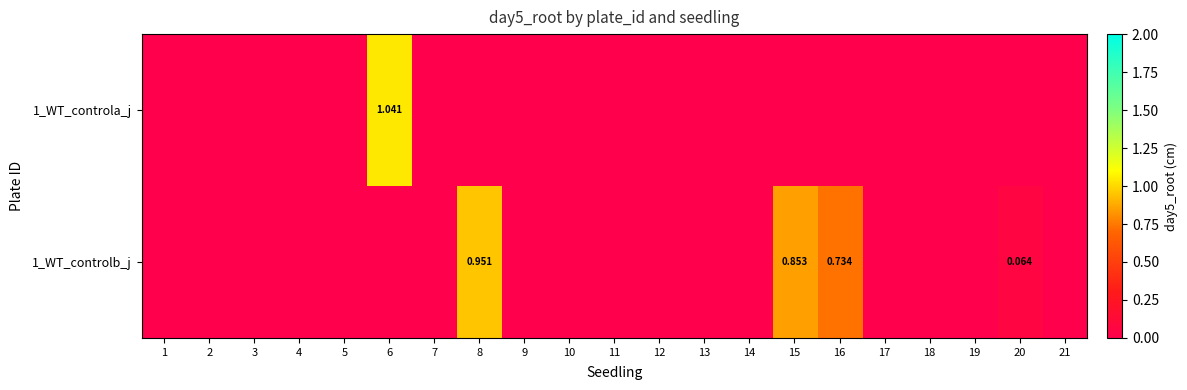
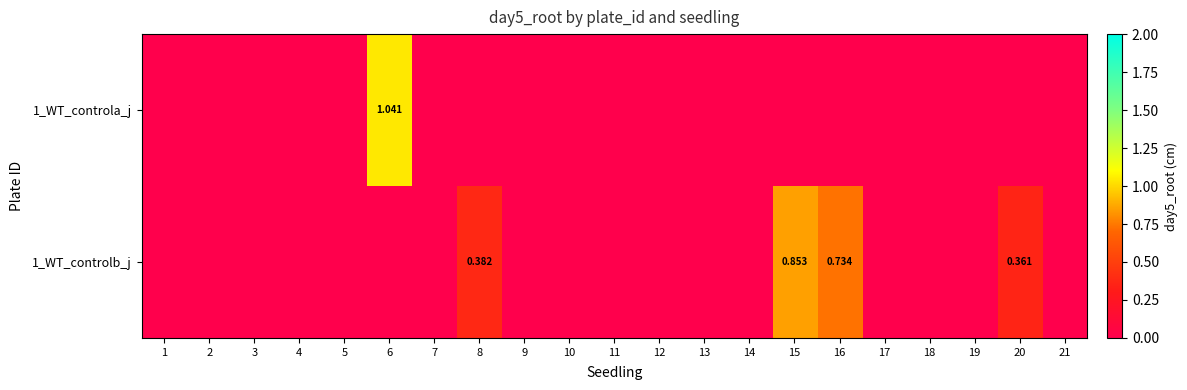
  {
    "1_WT_controla_j": {
      "6": 1.041
    },
    "1_WT_controlb_j": {
-     "8": 0.951,
+     "8": 0.382,
      "15": 0.853,
      "16": 0.734,
-     "20": 0.064
+     "20": 0.361
    }
  }
